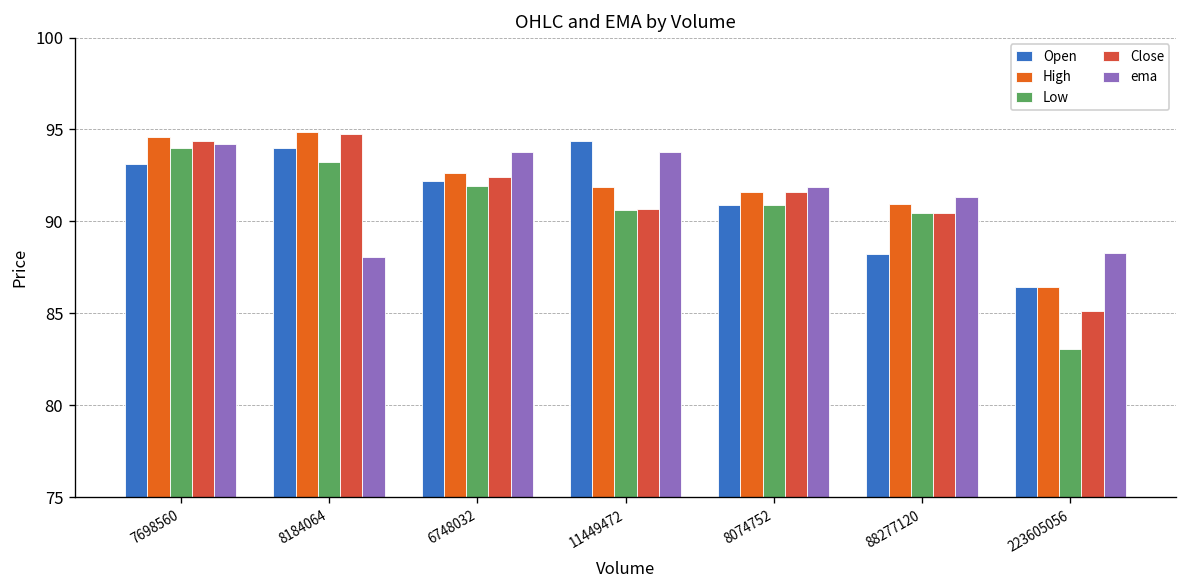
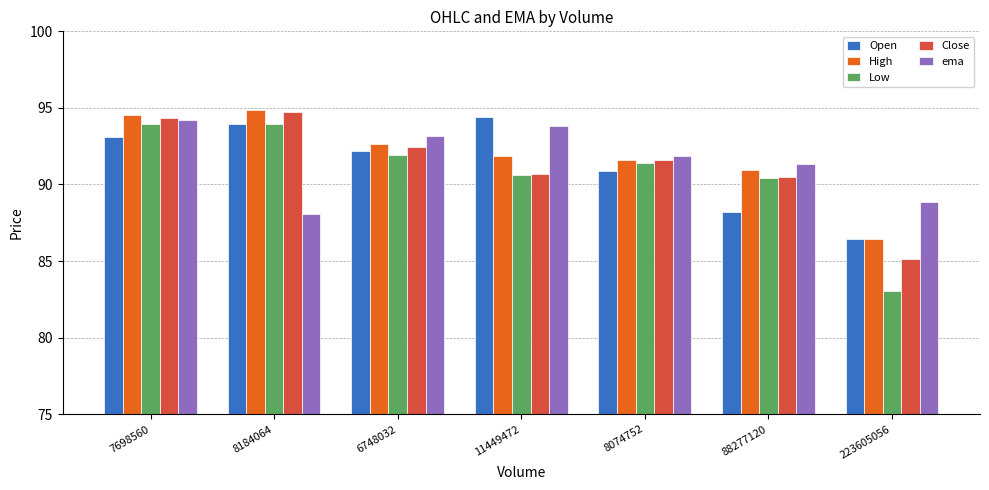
  {
    "Open": {
      "7698560": 93.1,
      "8184064": 94.0,
      "6748032": 92.2,
      "11449472": 94.4,
      "8074752": 90.9,
      "88277120": 88.2,
      "223605056": 86.4
    },
    "Low": {
      "7698560": 94.0,
-     "8184064": 93.2,
+     "8184064": 94.0,
      "6748032": 91.9,
      "11449472": 90.6,
-     "8074752": 90.9,
+     "8074752": 91.4,
      "88277120": 90.5,
      "223605056": 83.1
    },
    "ema": {
      "7698560": 94.2,
      "8184064": 88.1,
-     "6748032": 93.8,
+     "6748032": 93.2,
      "11449472": 93.8,
      "8074752": 91.9,
      "88277120": 91.3,
-     "223605056": 88.3
+     "223605056": 88.9
    }
  }
